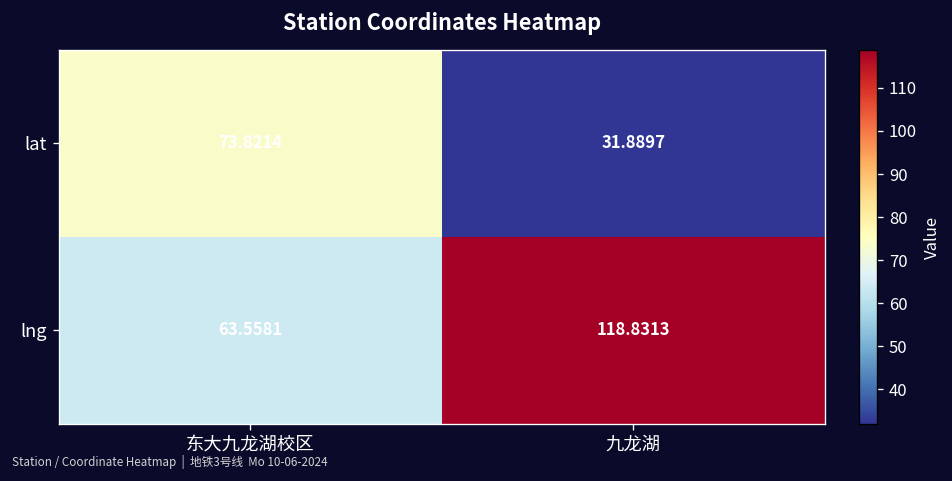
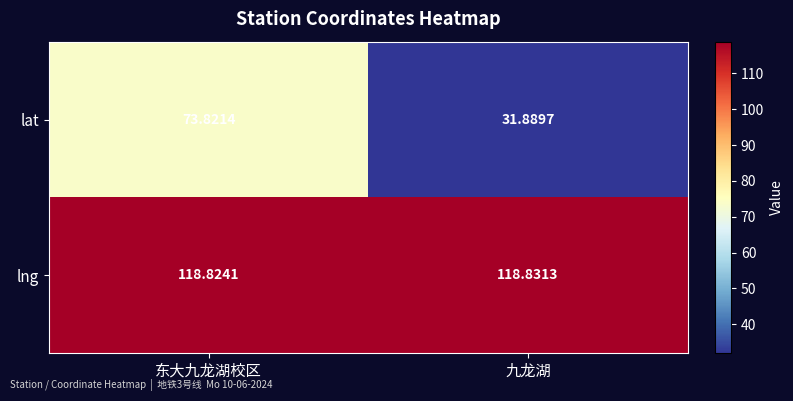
  {
    "lat": {
      "东大九龙湖校区": 73.8214,
      "九龙湖": 31.8897
    },
    "lng": {
-     "东大九龙湖校区": 63.5581,
+     "东大九龙湖校区": 118.8241,
      "九龙湖": 118.8313
    }
  }
